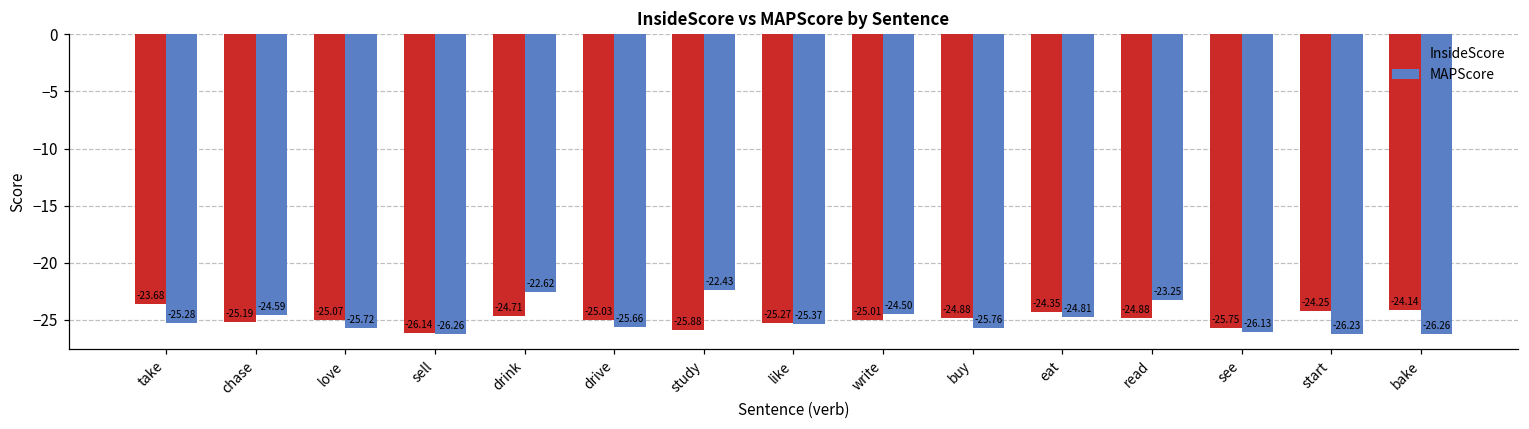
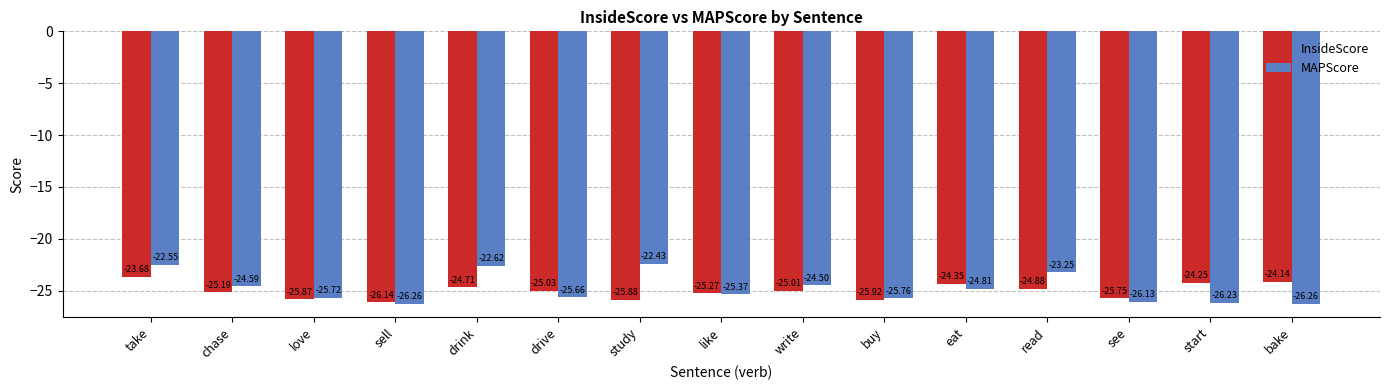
  {
    "InsideScore": {
      "take": -23.68,
      "chase": -25.19,
-     "love": -25.07,
+     "love": -25.87,
      "sell": -26.14,
      "drink": -24.71,
      "drive": -25.03,
      "study": -25.88,
      "like": -25.27,
      "write": -25.01,
-     "buy": -24.88,
+     "buy": -25.92,
      "eat": -24.35,
      "read": -24.88,
      "see": -25.75,
      "start": -24.25,
      "bake": -24.14
    },
    "MAPScore": {
-     "take": -25.28,
+     "take": -22.55,
      "chase": -24.59,
      "love": -25.72,
      "sell": -26.26,
      "drink": -22.62,
      "drive": -25.66,
      "study": -22.43,
      "like": -25.37,
      "write": -24.50,
      "buy": -25.76,
      "eat": -24.81,
      "read": -23.25,
      "see": -26.13,
      "start": -26.23,
      "bake": -26.26
    }
  }
